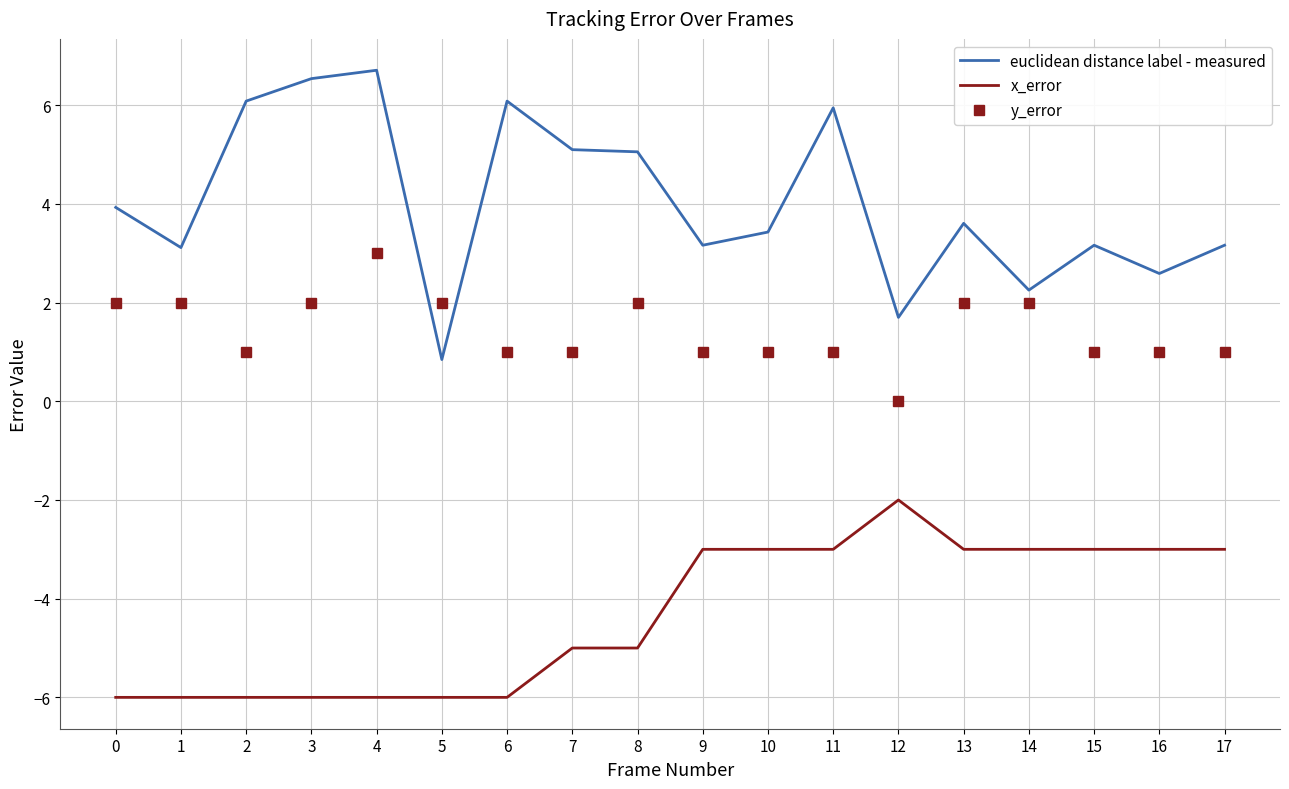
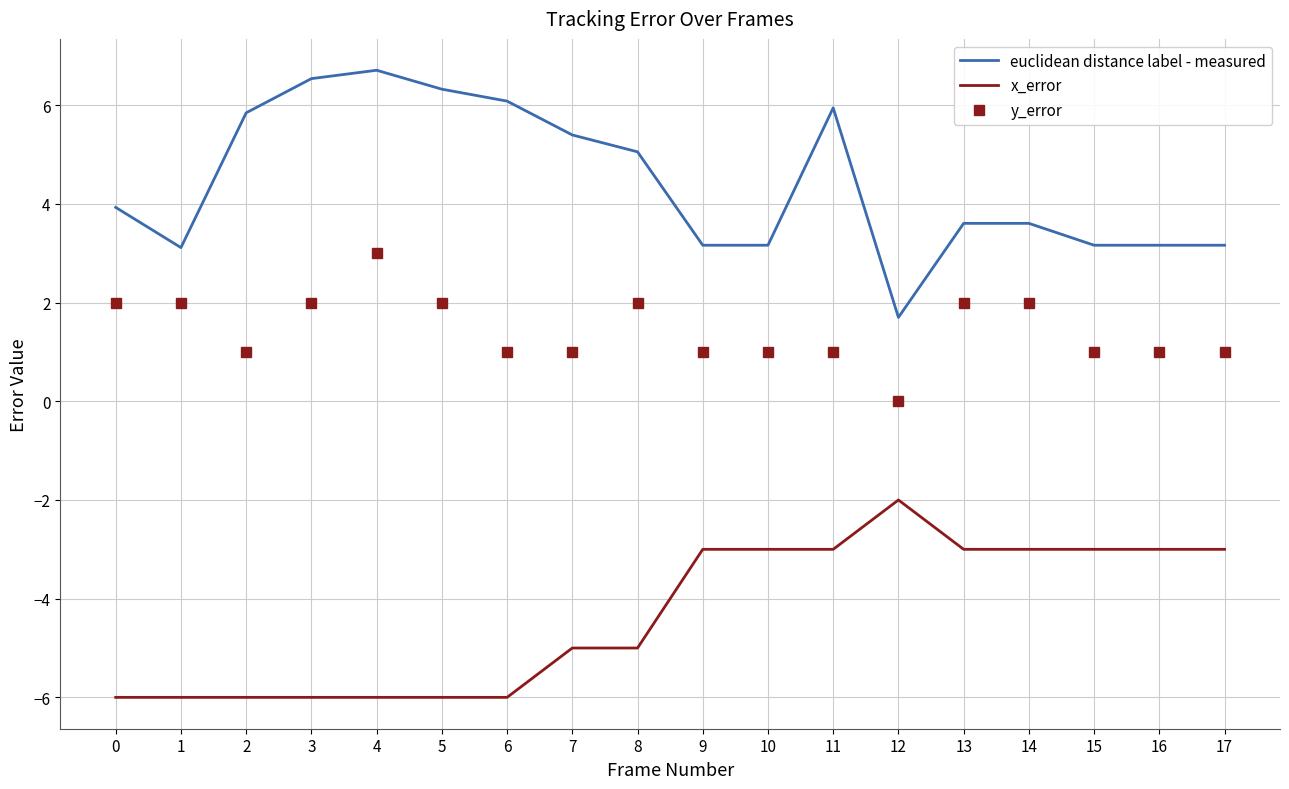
  {
    "euclidean distance label - measured": {
      "0": 3.9,
      "1": 3.1,
-     "2": 6.1,
+     "2": 5.8,
      "3": 6.5,
      "4": 6.7,
-     "5": 0.8,
+     "5": 6.3,
      "6": 6.1,
-     "7": 5.1,
+     "7": 5.4,
      "8": 5.1,
      "9": 3.2,
-     "10": 3.4,
+     "10": 3.2,
      "11": 5.9,
      "12": 1.7,
      "13": 3.6,
-     "14": 2.3,
+     "14": 3.6,
      "15": 3.2,
-     "16": 2.6,
+     "16": 3.2,
      "17": 3.2
    }
  }
